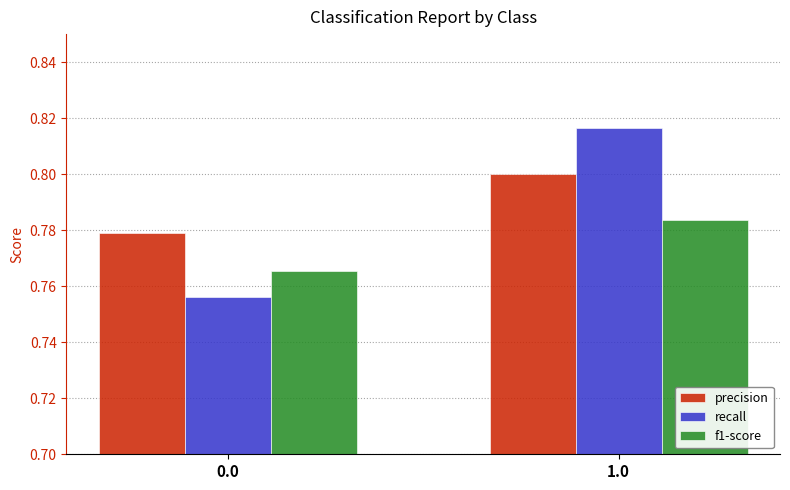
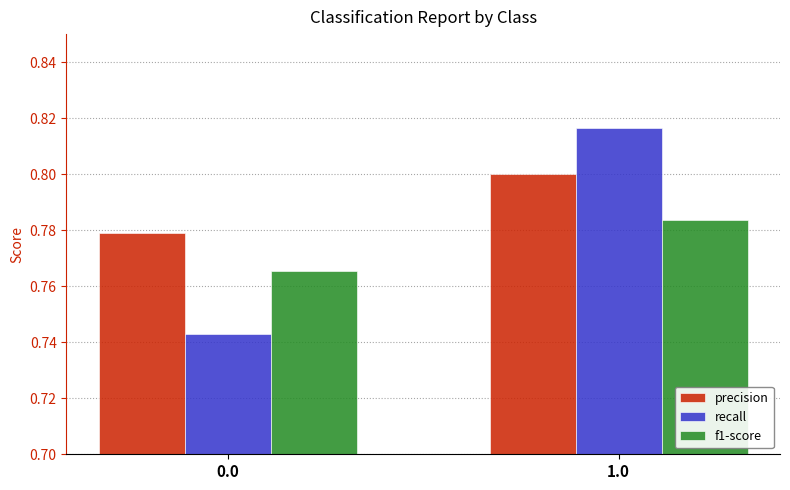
  {
    "precision": {
      "0.0": 0.779,
      "1.0": 0.800
    },
    "recall": {
-     "0.0": 0.756,
+     "0.0": 0.743,
      "1.0": 0.816
    },
    "f1-score": {
      "0.0": 0.765,
      "1.0": 0.783
    }
  }
